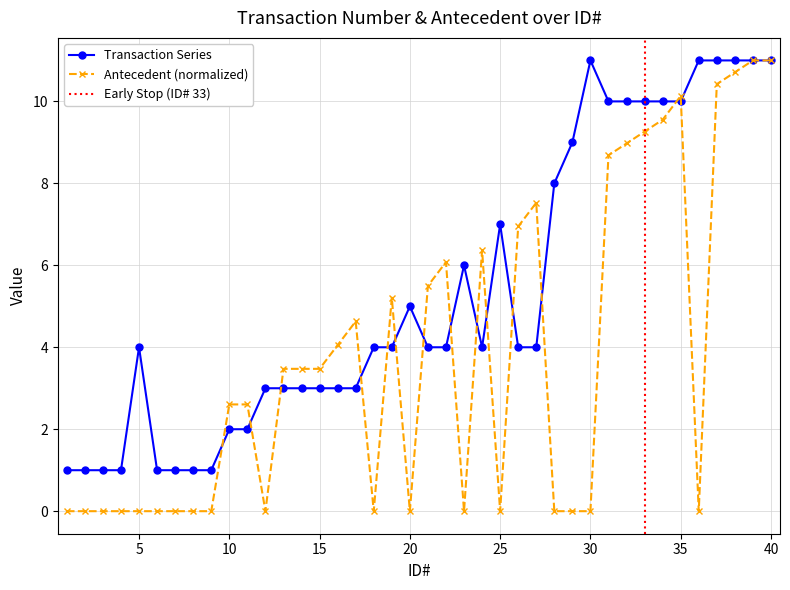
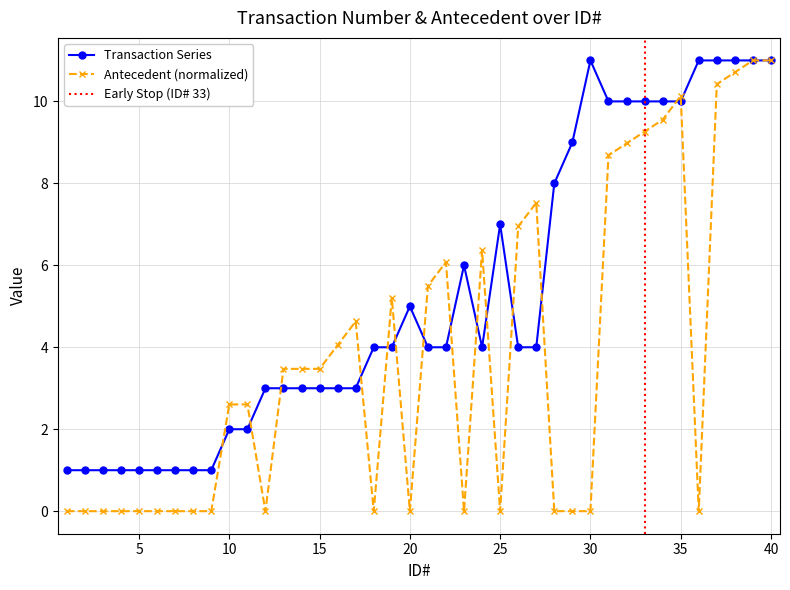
  {
    "Transaction Series": {
-     "5": 4,
+     "5": 1,
      "10": 2,
      "15": 3,
      "20": 5,
      "25": 7,
      "30": 11,
      "35": 10
    },
    "Antecedent (normalized)": {
      "5": 0,
      "10": 2.6,
      "15": 3.5,
      "20": 0,
      "25": 0,
      "30": 0,
      "35": 10.1
    }
  }
